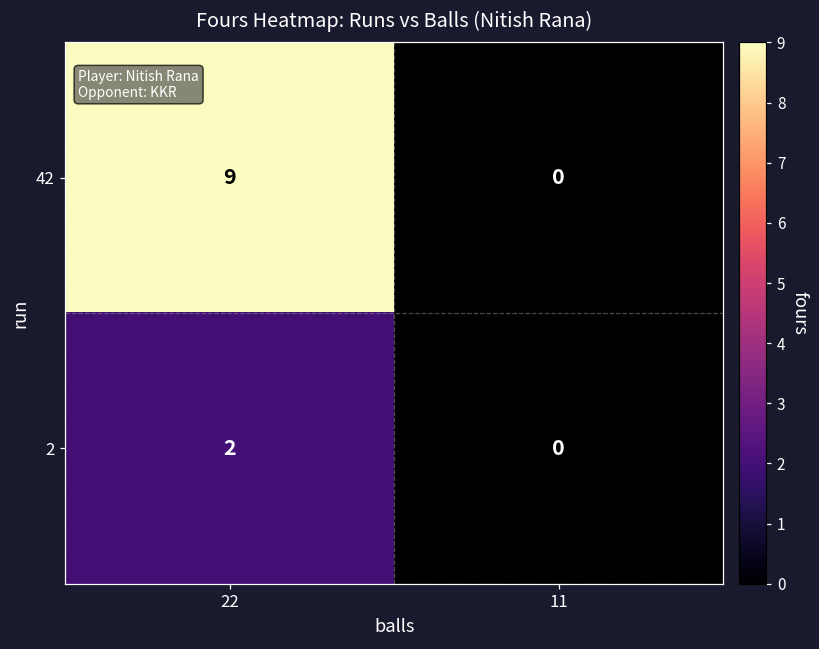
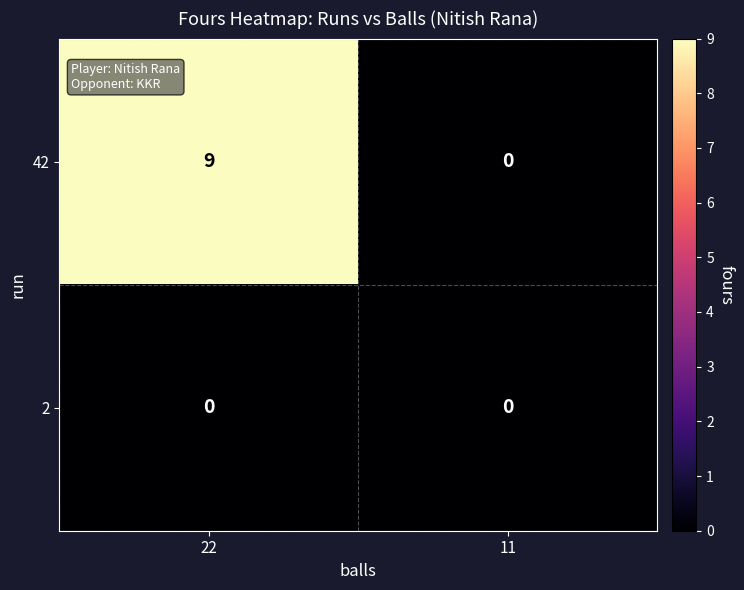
  {
    "42": {
      "22": 9,
      "11": 0
    },
    "2": {
-     "22": 2,
+     "22": 0,
      "11": 0
    }
  }
